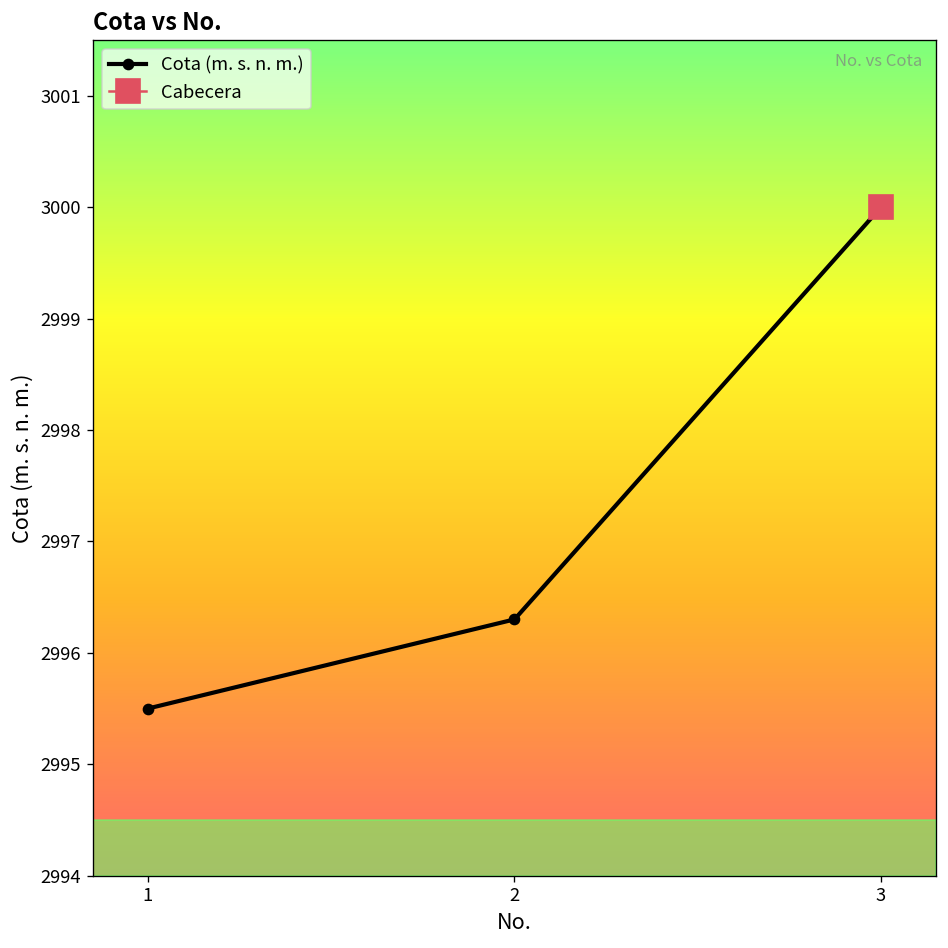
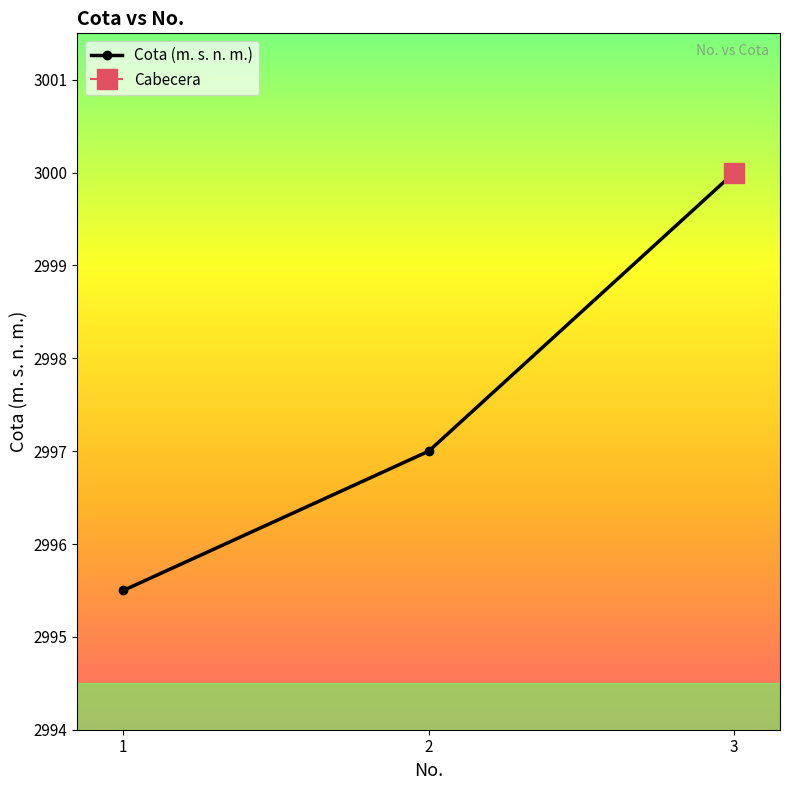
  {
    "Cota (m. s. n. m.)": {
      "1": 2995.5,
-     "2": 2996.3
+     "2": 2997.0
    }
  }
